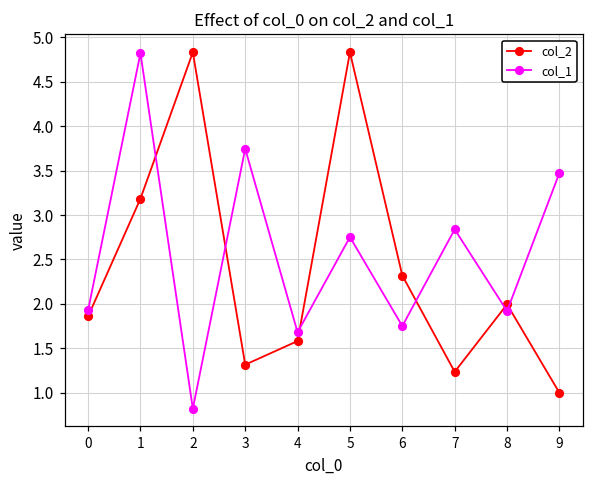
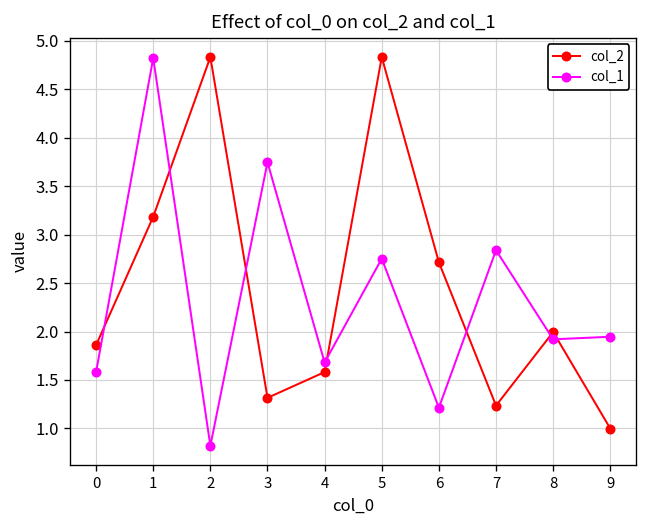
  {
    "col_2": {
      "0": 1.9,
      "1": 3.2,
      "2": 4.8,
      "3": 1.3,
      "4": 1.6,
      "5": 4.8,
-     "6": 2.3,
+     "6": 2.7,
      "7": 1.2,
      "8": 2.0,
      "9": 1.0
    },
    "col_1": {
-     "0": 1.9,
+     "0": 1.6,
      "1": 4.8,
      "2": 0.8,
      "3": 3.7,
      "4": 1.7,
      "5": 2.8,
-     "6": 1.8,
+     "6": 1.2,
      "7": 2.8,
      "8": 1.9,
-     "9": 3.5
+     "9": 1.9
    }
  }
